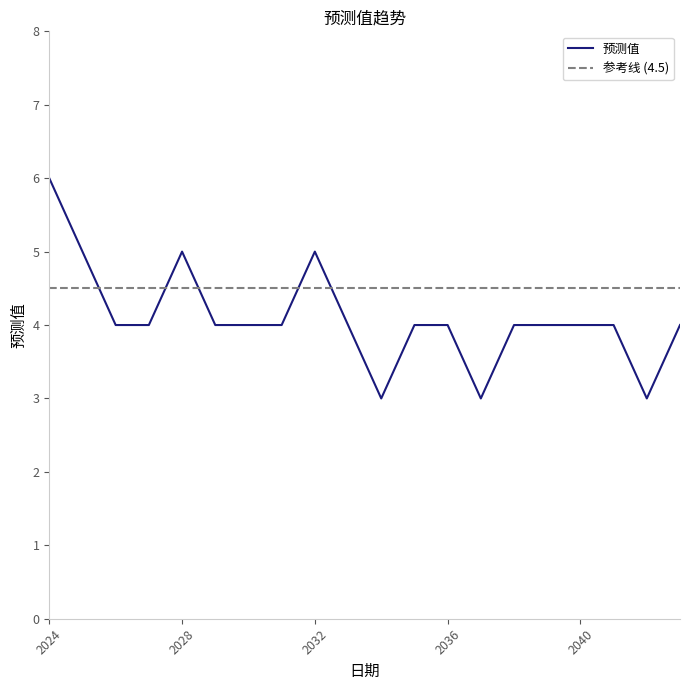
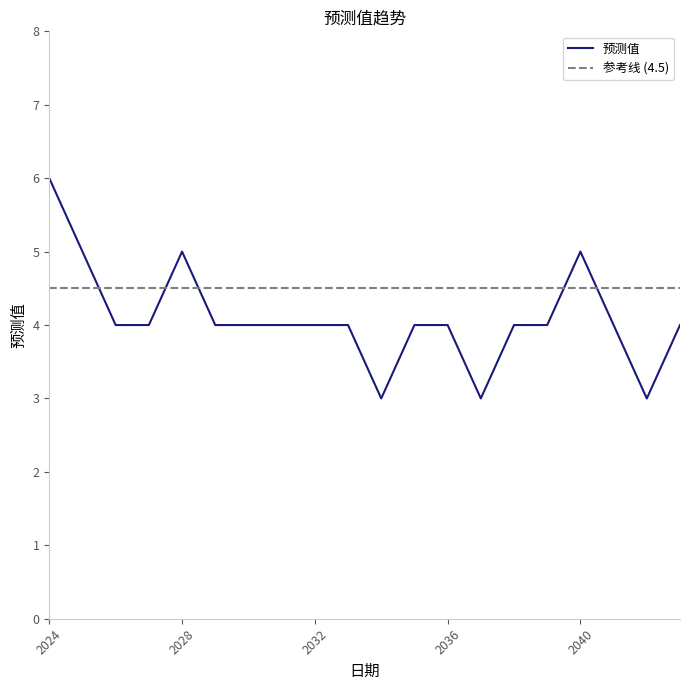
  {
    "2024": 6,
    "2028": 5,
-   "2032": 5,
+   "2032": 4,
    "2036": 4,
-   "2040": 4
+   "2040": 5
  }
